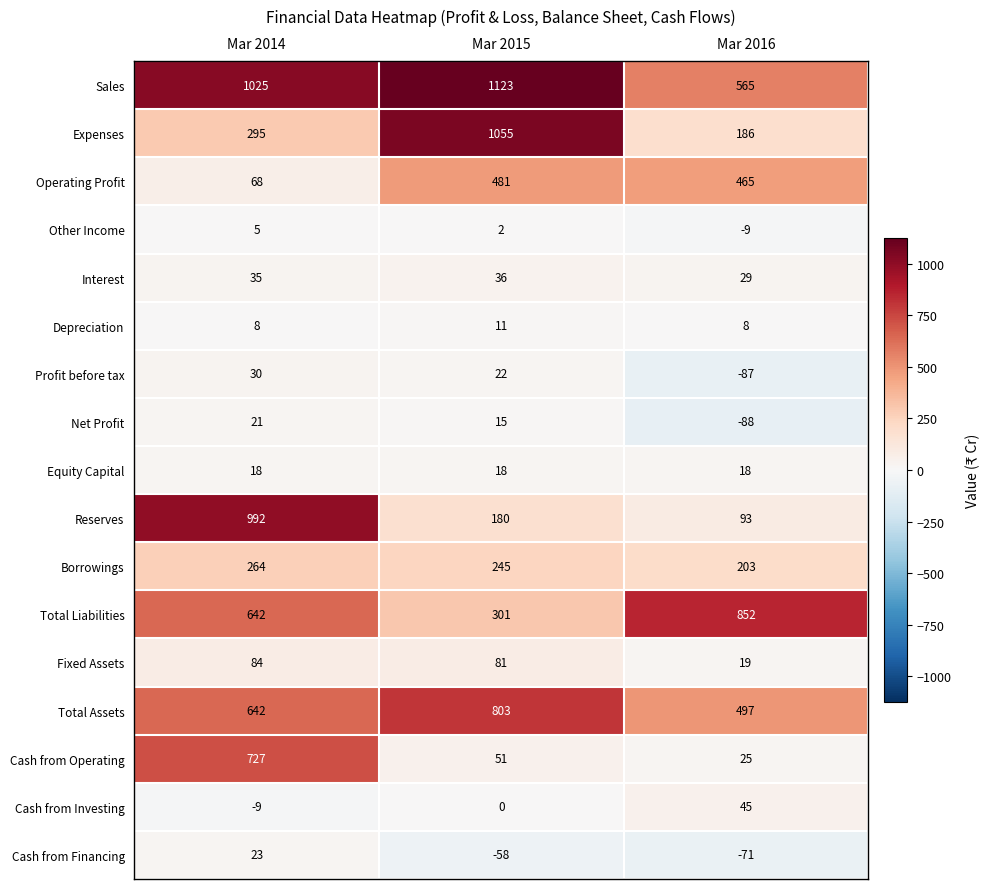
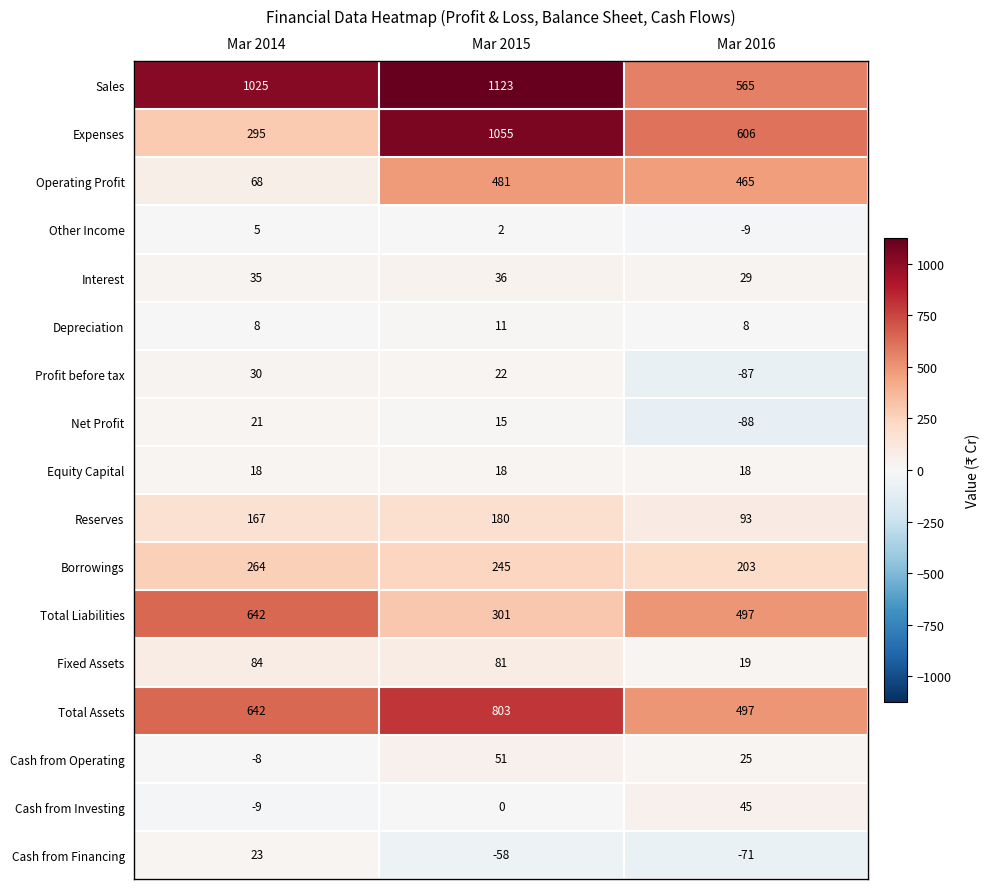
  {
    "Sales": {
      "Mar 2014": 1025,
      "Mar 2015": 1123,
      "Mar 2016": 565
    },
    "Expenses": {
      "Mar 2014": 295,
      "Mar 2015": 1055,
-     "Mar 2016": 186
+     "Mar 2016": 606
    },
    "Operating Profit": {
      "Mar 2014": 68,
      "Mar 2015": 481,
      "Mar 2016": 465
    },
    "Other Income": {
      "Mar 2014": 5,
      "Mar 2015": 2,
      "Mar 2016": -9
    },
    "Interest": {
      "Mar 2014": 35,
      "Mar 2015": 36,
      "Mar 2016": 29
    },
    "Depreciation": {
      "Mar 2014": 8,
      "Mar 2015": 11,
      "Mar 2016": 8
    },
    "Profit before tax": {
      "Mar 2014": 30,
      "Mar 2015": 22,
      "Mar 2016": -87
    },
    "Net Profit": {
      "Mar 2014": 21,
      "Mar 2015": 15,
      "Mar 2016": -88
    },
    "Equity Capital": {
      "Mar 2014": 18,
      "Mar 2015": 18,
      "Mar 2016": 18
    },
    "Reserves": {
-     "Mar 2014": 992,
+     "Mar 2014": 167,
      "Mar 2015": 180,
      "Mar 2016": 93
    },
    "Borrowings": {
      "Mar 2014": 264,
      "Mar 2015": 245,
      "Mar 2016": 203
    },
    "Total Liabilities": {
      "Mar 2014": 642,
      "Mar 2015": 301,
-     "Mar 2016": 852
+     "Mar 2016": 497
    },
    "Fixed Assets": {
      "Mar 2014": 84,
      "Mar 2015": 81,
      "Mar 2016": 19
    },
    "Total Assets": {
      "Mar 2014": 642,
      "Mar 2015": 803,
      "Mar 2016": 497
    },
    "Cash from Operating": {
-     "Mar 2014": 727,
+     "Mar 2014": -8,
      "Mar 2015": 51,
      "Mar 2016": 25
    },
    "Cash from Investing": {
      "Mar 2014": -9,
      "Mar 2015": 0,
      "Mar 2016": 45
    },
    "Cash from Financing": {
      "Mar 2014": 23,
      "Mar 2015": -58,
      "Mar 2016": -71
    }
  }
